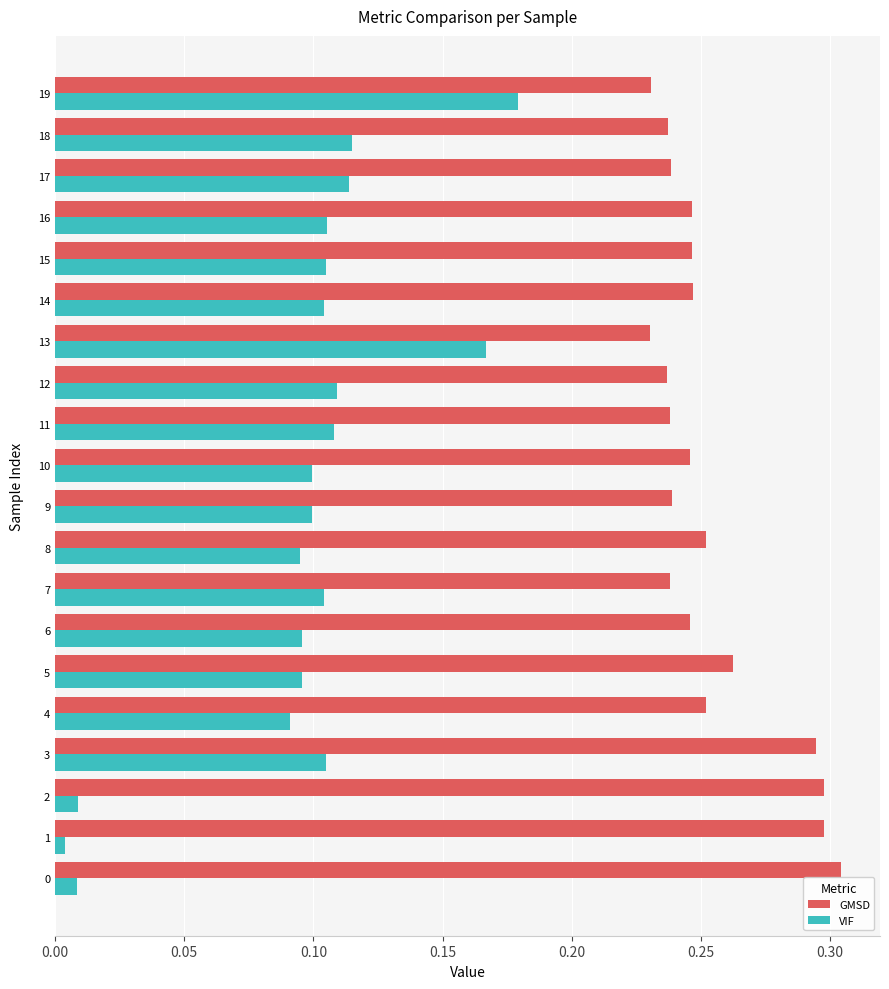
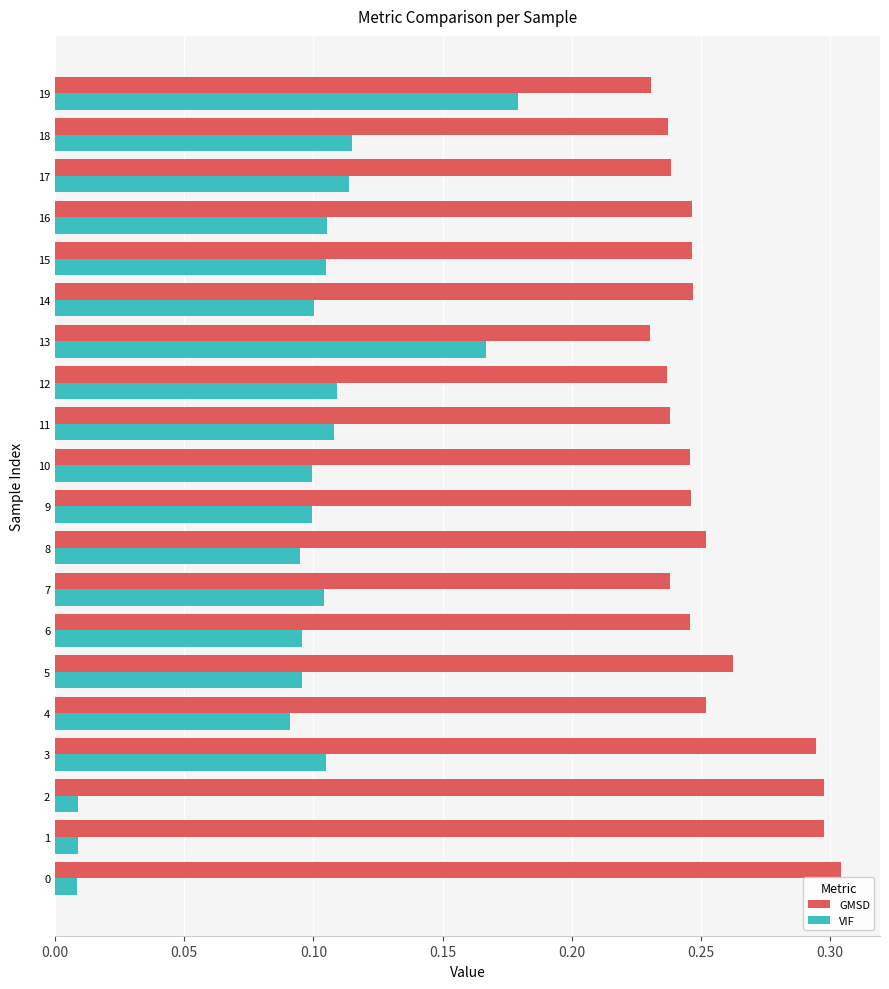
  {
    "GMSD": {
      "19": 0.231,
      "18": 0.237,
      "17": 0.238,
      "16": 0.246,
      "15": 0.247,
      "14": 0.247,
      "13": 0.230,
      "12": 0.237,
      "11": 0.238,
      "10": 0.246,
-     "9": 0.239,
+     "9": 0.246,
      "8": 0.252,
      "7": 0.238,
      "6": 0.246,
      "5": 0.262,
      "4": 0.252,
      "3": 0.295,
      "2": 0.298,
      "1": 0.298,
      "0": 0.304
    },
    "VIF": {
      "19": 0.179,
      "18": 0.115,
      "17": 0.114,
      "16": 0.105,
      "15": 0.105,
-     "14": 0.104,
+     "14": 0.100,
      "13": 0.167,
      "12": 0.109,
      "11": 0.108,
      "10": 0.100,
      "9": 0.099,
      "8": 0.095,
      "7": 0.104,
      "6": 0.096,
      "5": 0.095,
      "4": 0.091,
      "3": 0.105,
      "2": 0.009,
-     "1": 0.004,
+     "1": 0.009,
      "0": 0.008
    }
  }
